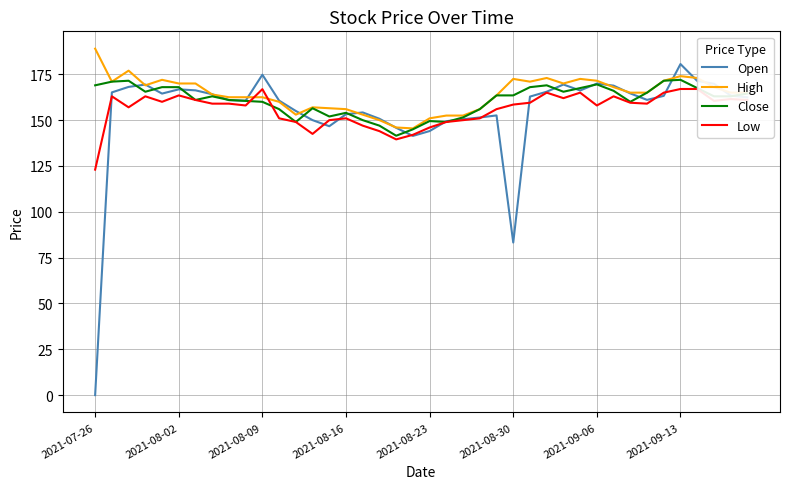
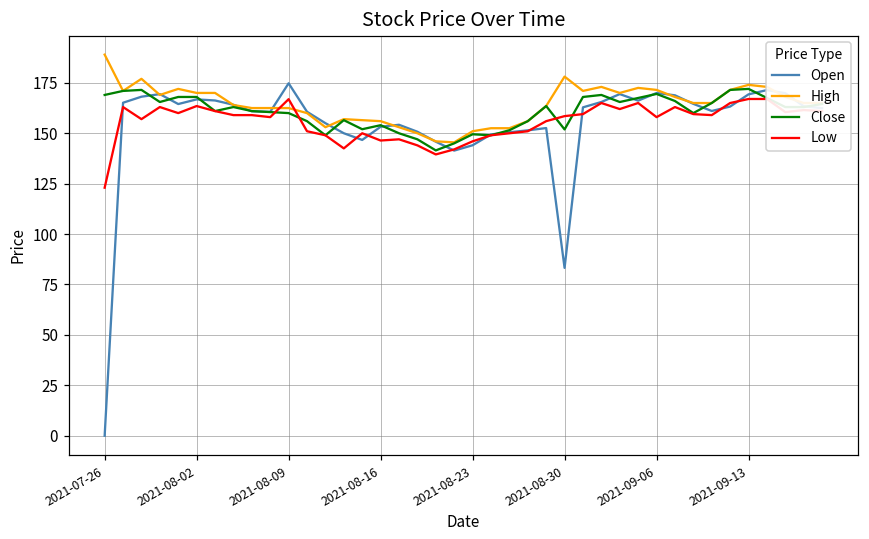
  {
    "Open": {
      "2021-07-26": 0,
      "2021-08-09": 175,
      "2021-08-23": 144,
      "2021-08-30": 83,
-     "2021-09-13": 181
+     "2021-09-13": 169
    },
    "High": {
      "2021-07-26": 189,
      "2021-08-02": 170,
      "2021-08-09": 163,
      "2021-08-16": 156,
      "2021-08-23": 151,
-     "2021-08-30": 173,
+     "2021-08-30": 178,
      "2021-09-06": 172,
      "2021-09-13": 174
    },
    "Close": {
      "2021-07-26": 169,
      "2021-08-09": 160,
      "2021-08-23": 150,
-     "2021-08-30": 164,
+     "2021-08-30": 152,
      "2021-09-13": 172
    },
    "Low": {
      "2021-07-26": 123,
      "2021-08-02": 164,
      "2021-08-09": 167,
-     "2021-08-16": 151,
+     "2021-08-16": 146,
      "2021-08-23": 146,
      "2021-08-30": 159,
      "2021-09-06": 158,
      "2021-09-13": 167
    }
  }
